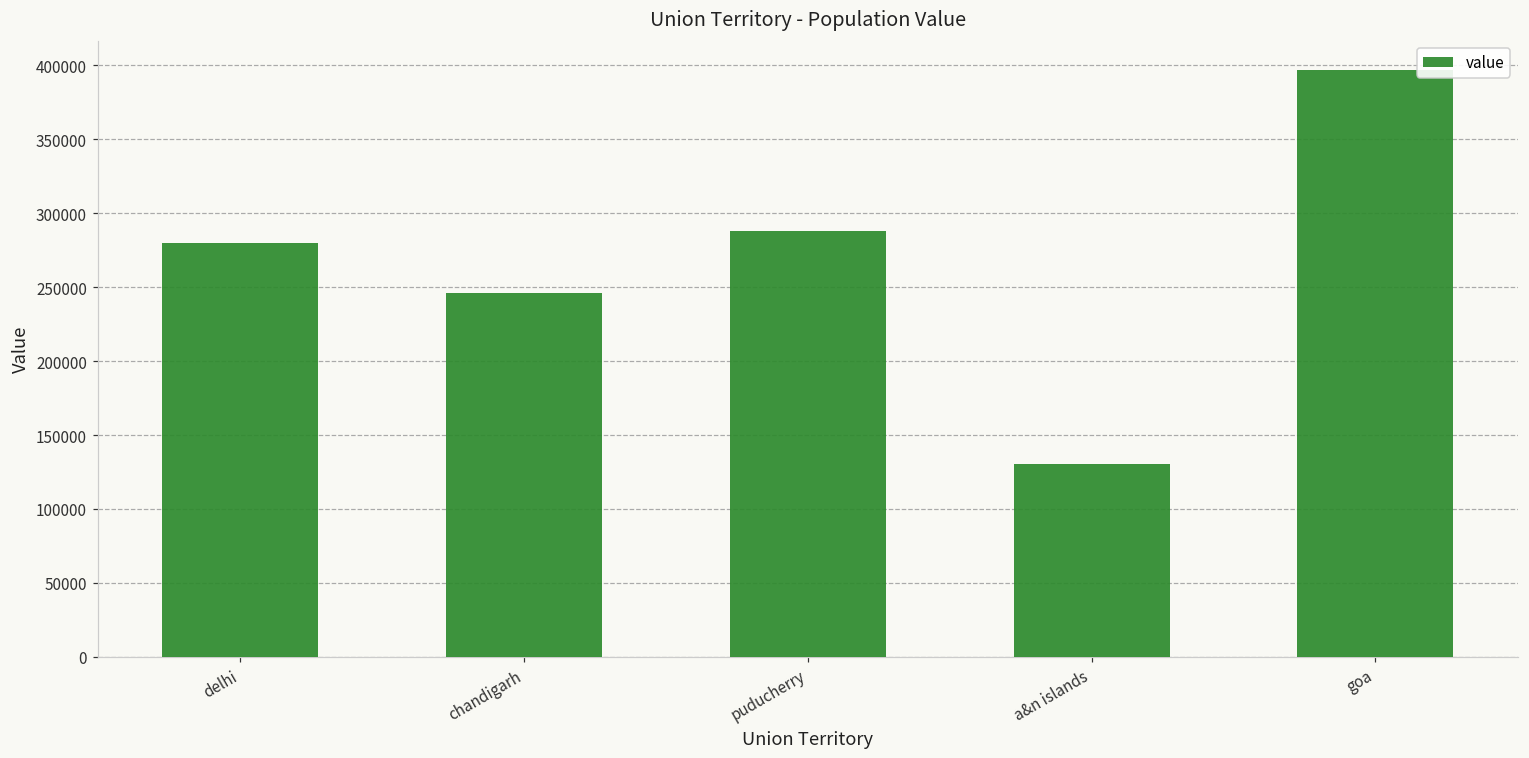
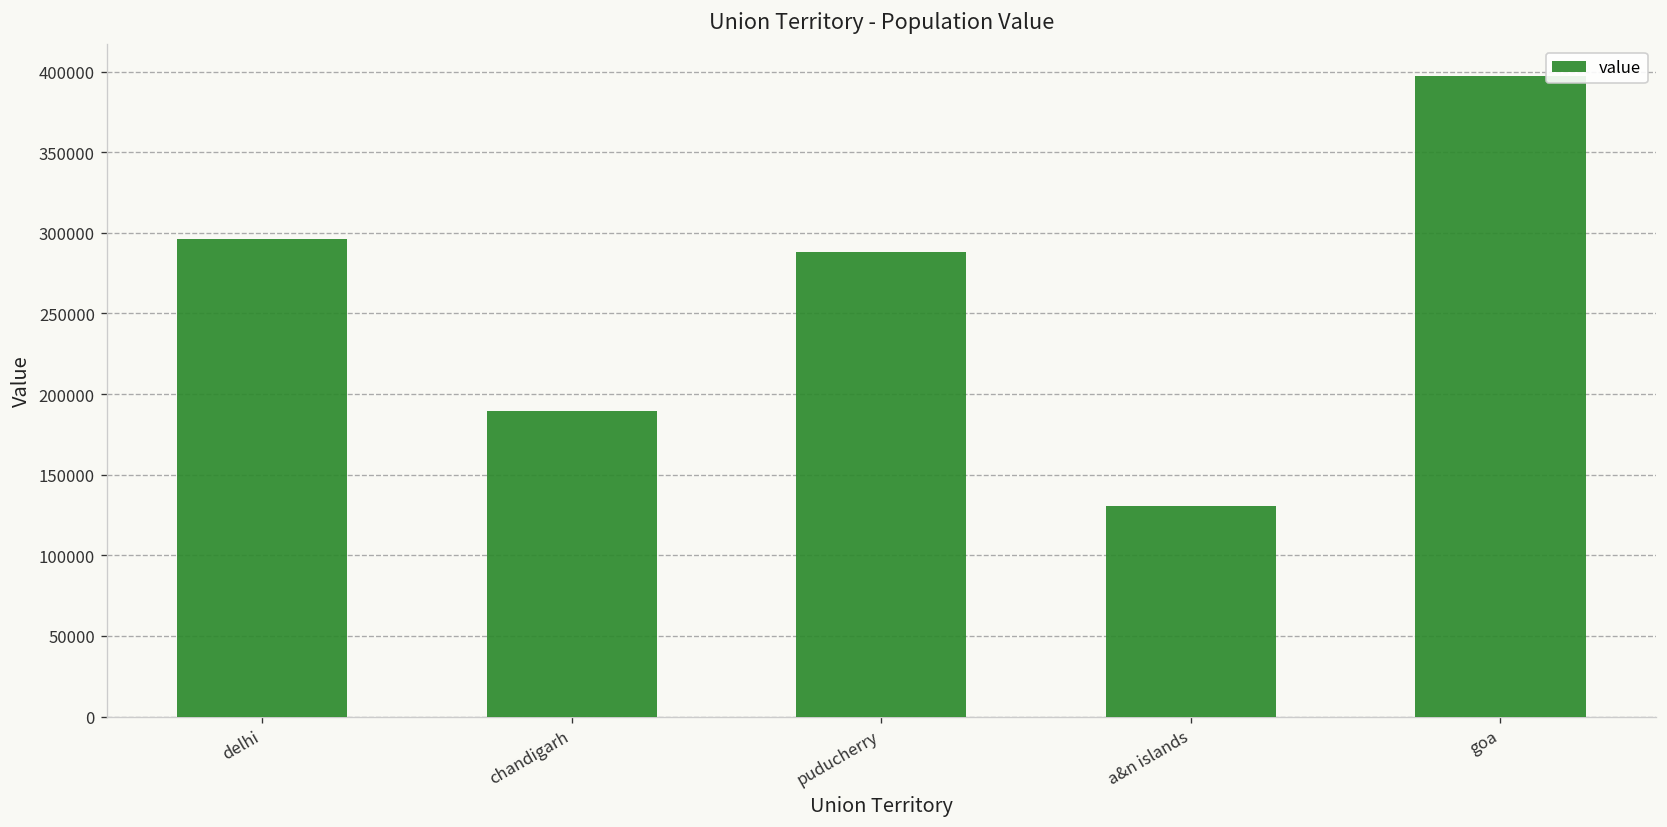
  {
-   "delhi": 280000,
-   "chandigarh": 246000,
+   "delhi": 296000,
+   "chandigarh": 190000,
    "puducherry": 288000,
    "a&n islands": 131000,
    "goa": 397000
  }
